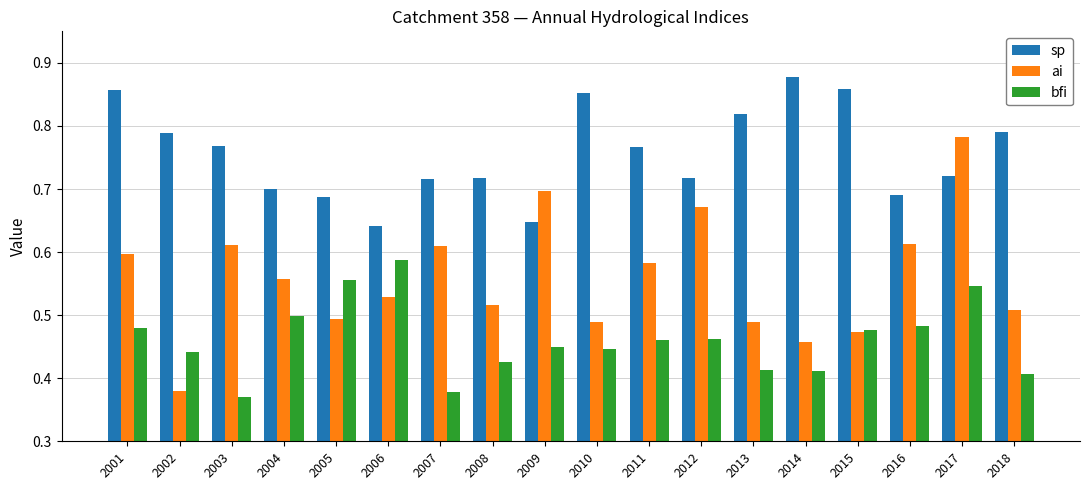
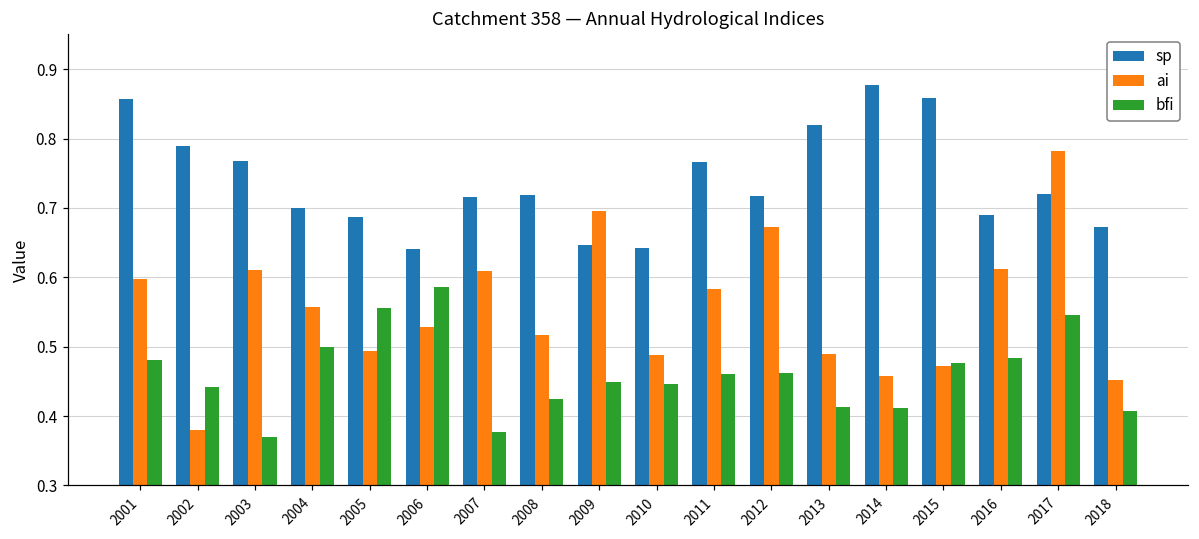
  {
    "sp": {
      "2001": 0.86,
      "2002": 0.79,
      "2003": 0.77,
      "2004": 0.70,
      "2005": 0.69,
      "2006": 0.64,
      "2007": 0.72,
      "2008": 0.72,
      "2009": 0.65,
-     "2010": 0.85,
+     "2010": 0.64,
      "2011": 0.77,
      "2012": 0.72,
      "2013": 0.82,
      "2014": 0.88,
      "2015": 0.86,
      "2016": 0.69,
      "2017": 0.72,
-     "2018": 0.79
+     "2018": 0.67
    },
    "ai": {
      "2001": 0.60,
      "2002": 0.38,
      "2003": 0.61,
      "2004": 0.56,
      "2005": 0.49,
      "2006": 0.53,
      "2007": 0.61,
      "2008": 0.52,
      "2009": 0.70,
      "2010": 0.49,
      "2011": 0.58,
      "2012": 0.67,
      "2013": 0.49,
      "2014": 0.46,
      "2015": 0.47,
      "2016": 0.61,
      "2017": 0.78,
-     "2018": 0.51
+     "2018": 0.45
    },
    "bfi": {
      "2001": 0.48,
      "2002": 0.44,
      "2003": 0.37,
      "2004": 0.50,
      "2005": 0.56,
      "2006": 0.59,
      "2007": 0.38,
      "2008": 0.43,
      "2009": 0.45,
      "2010": 0.45,
      "2011": 0.46,
      "2012": 0.46,
      "2013": 0.41,
      "2014": 0.41,
      "2015": 0.48,
      "2016": 0.48,
      "2017": 0.55,
      "2018": 0.41
    }
  }
